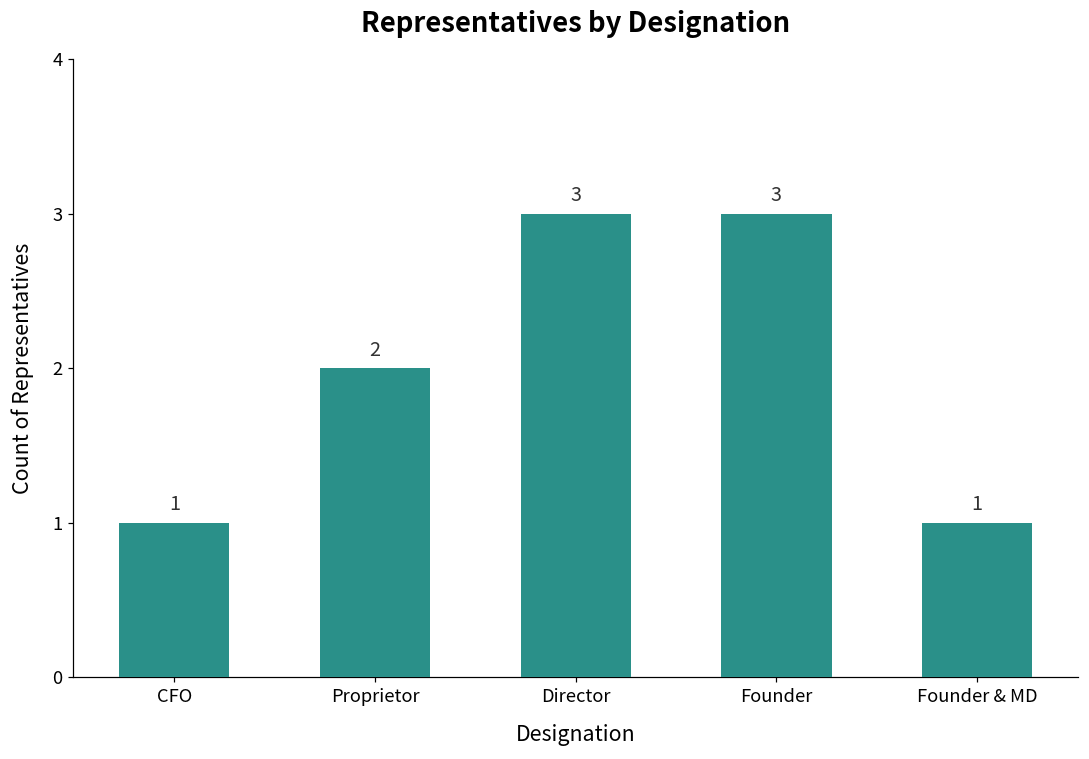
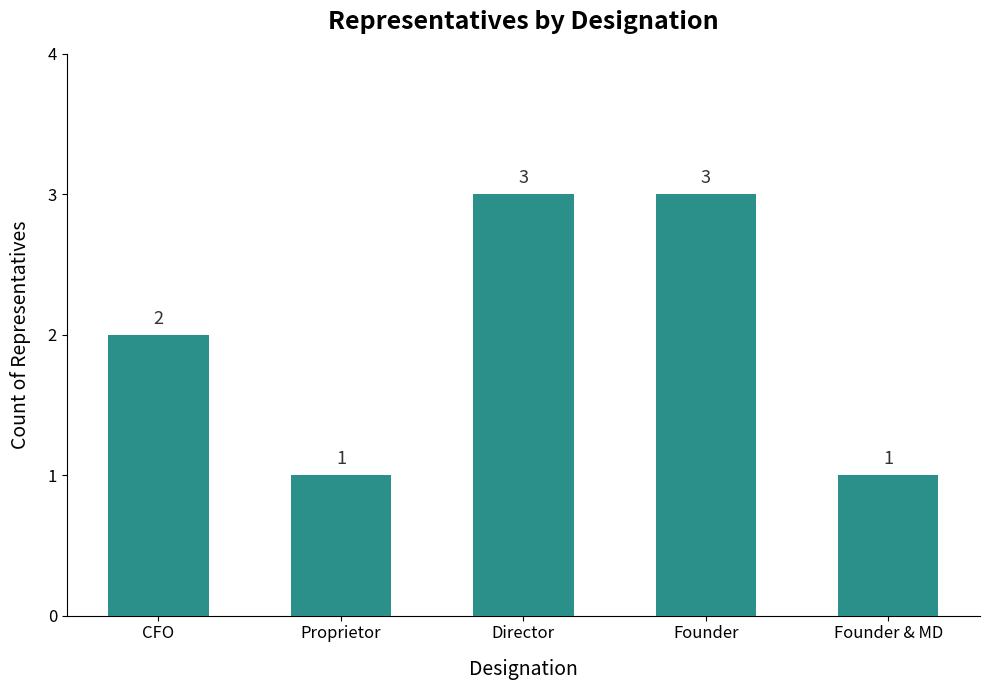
  {
-   "CFO": 1,
-   "Proprietor": 2,
+   "CFO": 2,
+   "Proprietor": 1,
    "Director": 3,
    "Founder": 3,
    "Founder & MD": 1
  }
